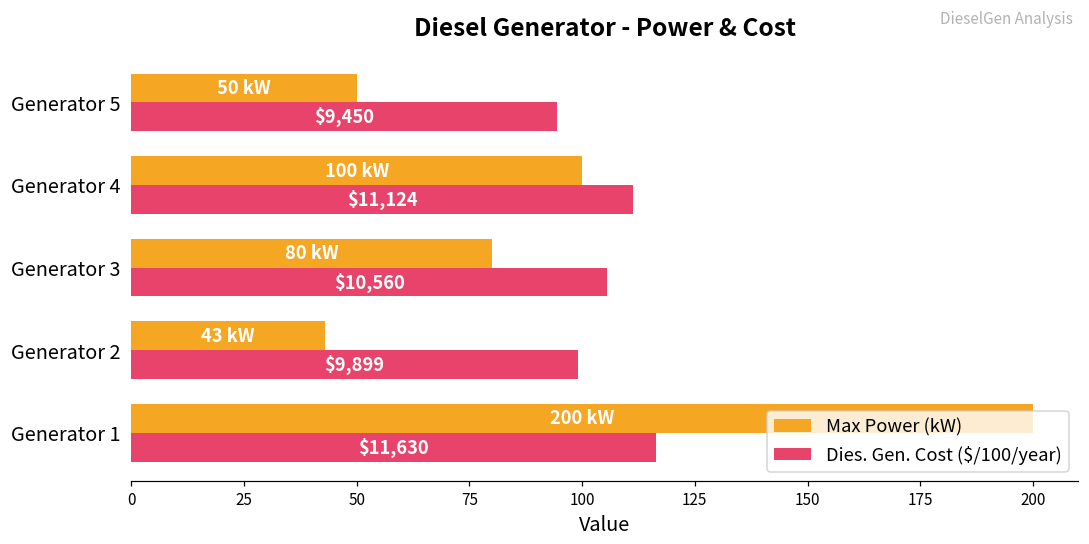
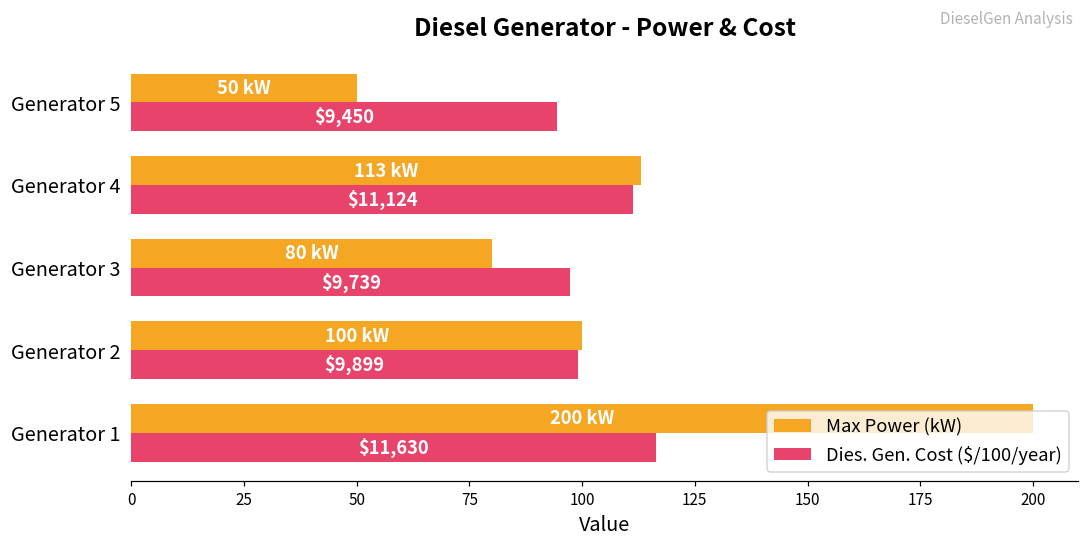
  {
    "Max Power (kW)": {
      "Generator 5": "50",
-     "Generator 4": "100",
+     "Generator 4": "113",
      "Generator 3": "80",
-     "Generator 2": "43"
+     "Generator 2": "100"
    },
    "Dies. Gen. Cost ($/100/year)": {
      "Generator 5": "$9,450",
      "Generator 4": "$11,124",
-     "Generator 3": "$10,560",
+     "Generator 3": "$9,739",
      "Generator 2": "$9,899",
      "Generator 1": "$11,630"
    }
  }
